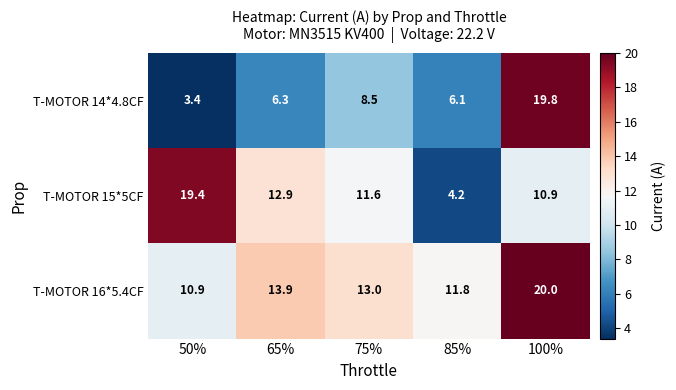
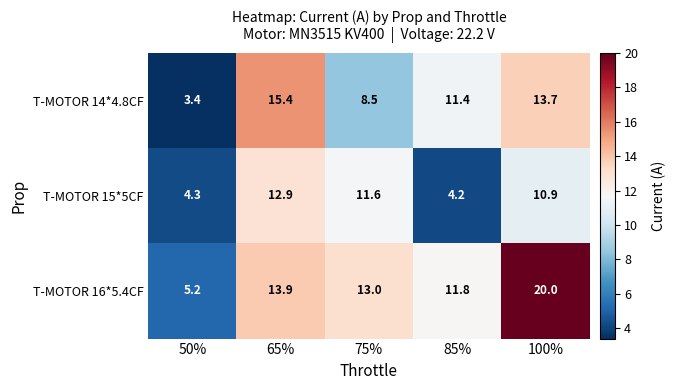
  {
    "T-MOTOR 14*4.8CF": {
      "50%": 3.4,
-     "65%": 6.3,
+     "65%": 15.4,
      "75%": 8.5,
-     "85%": 6.1,
-     "100%": 19.8
+     "85%": 11.4,
+     "100%": 13.7
    },
    "T-MOTOR 15*5CF": {
-     "50%": 19.4,
+     "50%": 4.3,
      "65%": 12.9,
      "75%": 11.6,
      "85%": 4.2,
      "100%": 10.9
    },
    "T-MOTOR 16*5.4CF": {
-     "50%": 10.9,
+     "50%": 5.2,
      "65%": 13.9,
      "75%": 13.0,
      "85%": 11.8,
      "100%": 20.0
    }
  }
